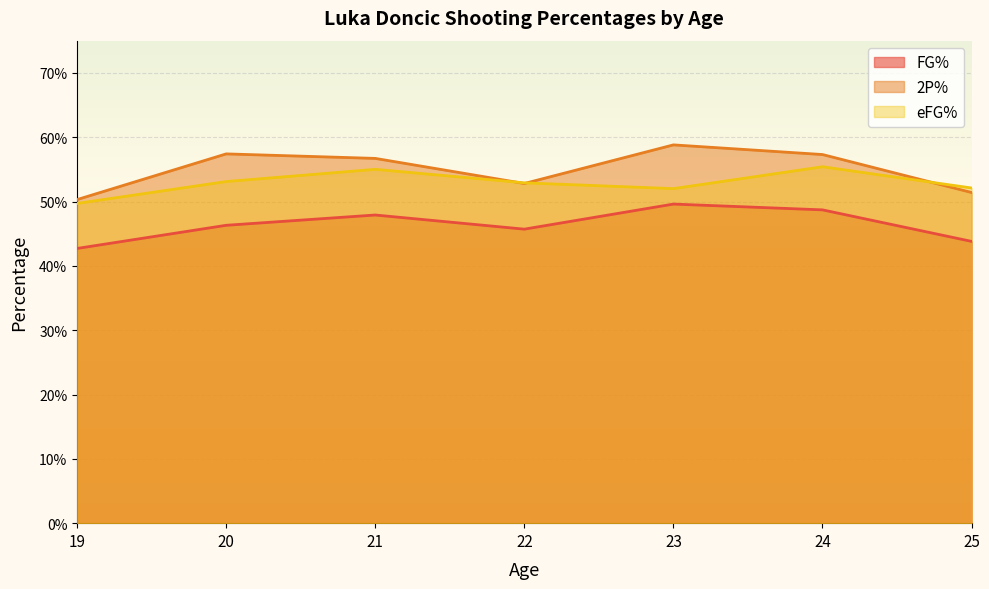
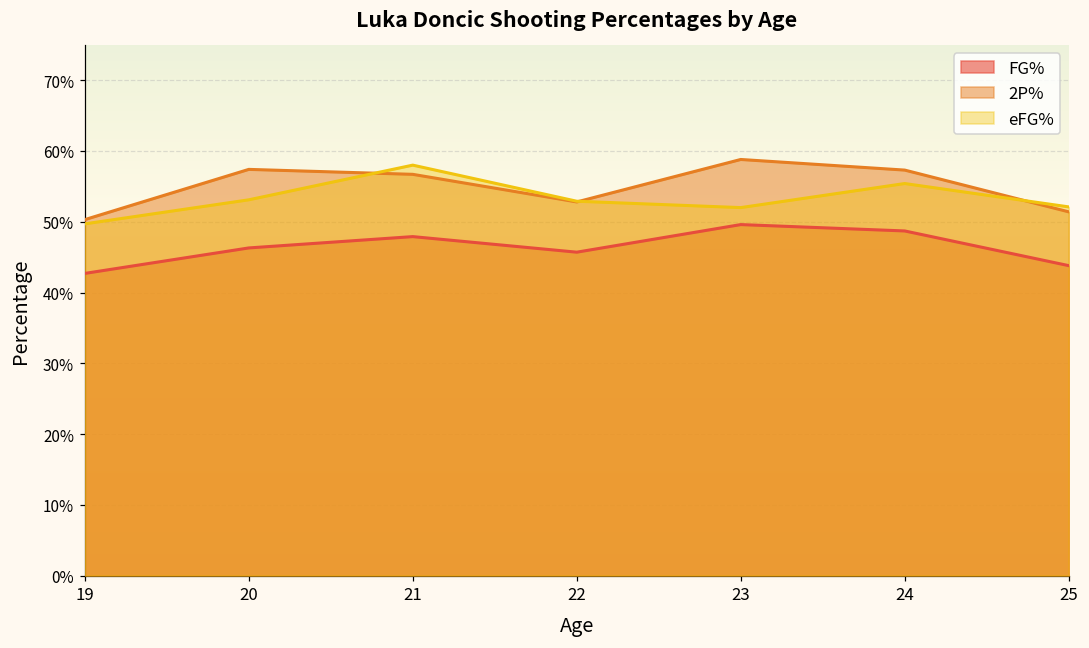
  {
    "eFG%": {
      "19": "50%",
      "20": "53%",
-     "21": "55%",
+     "21": "58%",
      "23": "52%",
      "24": "55%",
      "25": "52%"
    }
  }
